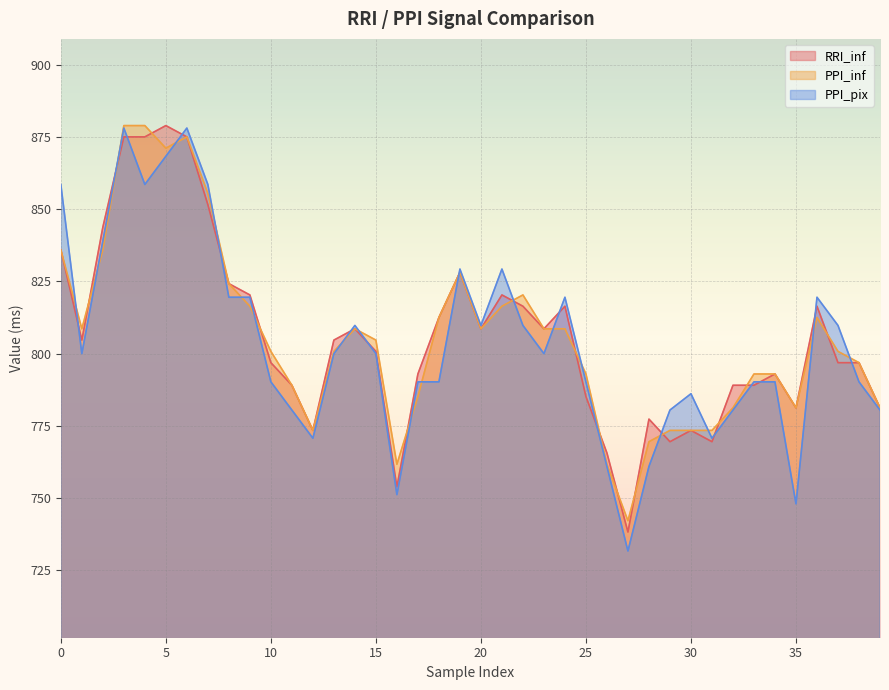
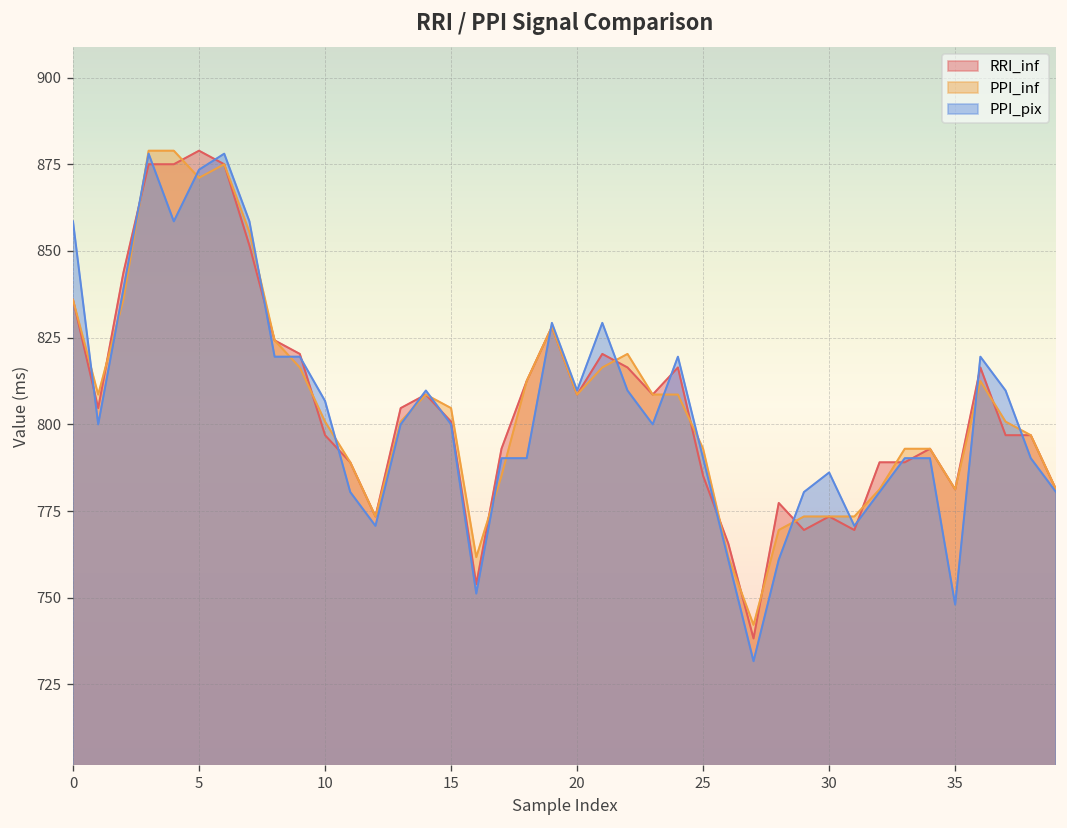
  {
    "PPI_pix": {
      "0": 859,
-     "5": 868,
-     "10": 790,
+     "5": 873,
+     "10": 807,
      "20": 810,
      "25": 790,
      "30": 786,
      "35": 748
    }
  }
